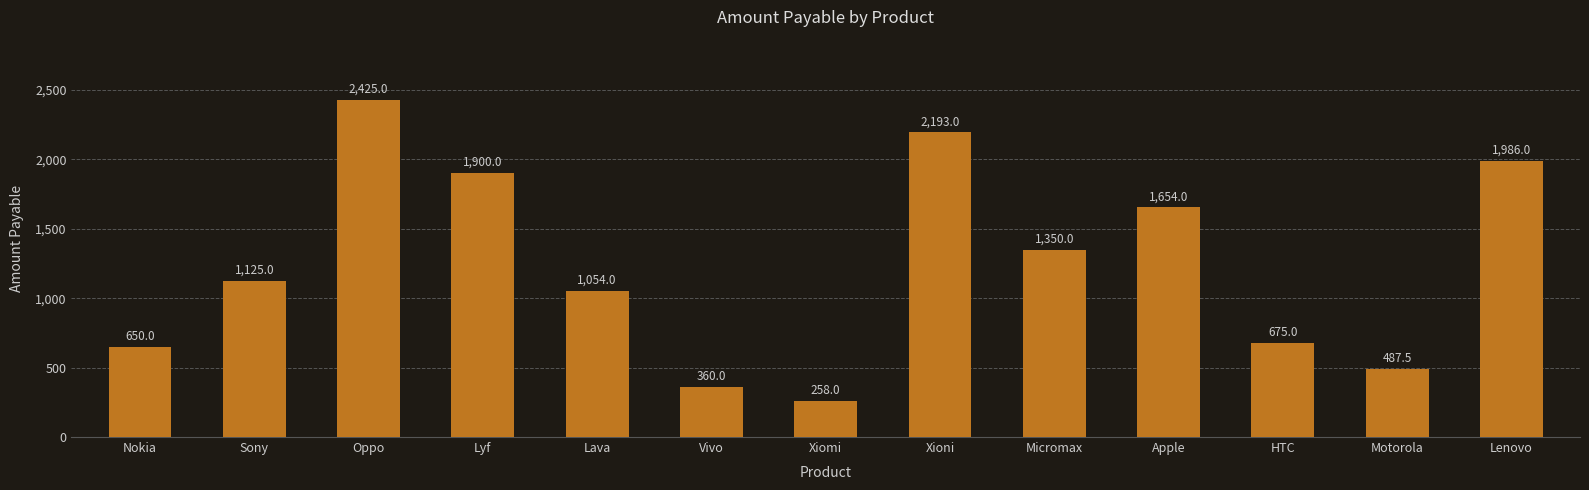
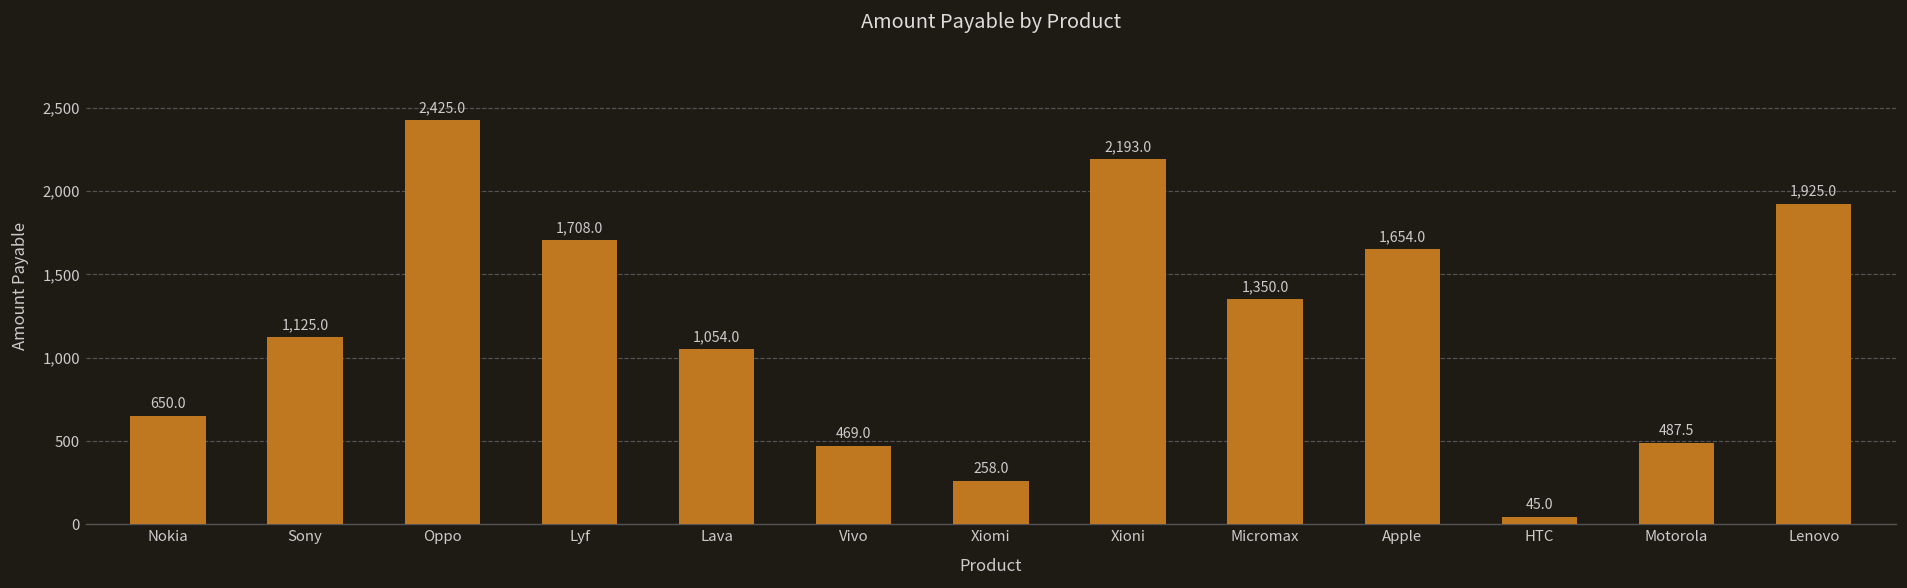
  {
    "Nokia": "650.0",
    "Sony": "1,125.0",
    "Oppo": "2,425.0",
-   "Lyf": "1,900.0",
+   "Lyf": "1,708.0",
    "Lava": "1,054.0",
-   "Vivo": "360.0",
+   "Vivo": "469.0",
    "Xiomi": "258.0",
    "Xioni": "2,193.0",
    "Micromax": "1,350.0",
    "Apple": "1,654.0",
-   "HTC": "675.0",
+   "HTC": "45.0",
    "Motorola": "487.5",
-   "Lenovo": "1,986.0"
+   "Lenovo": "1,925.0"
  }
